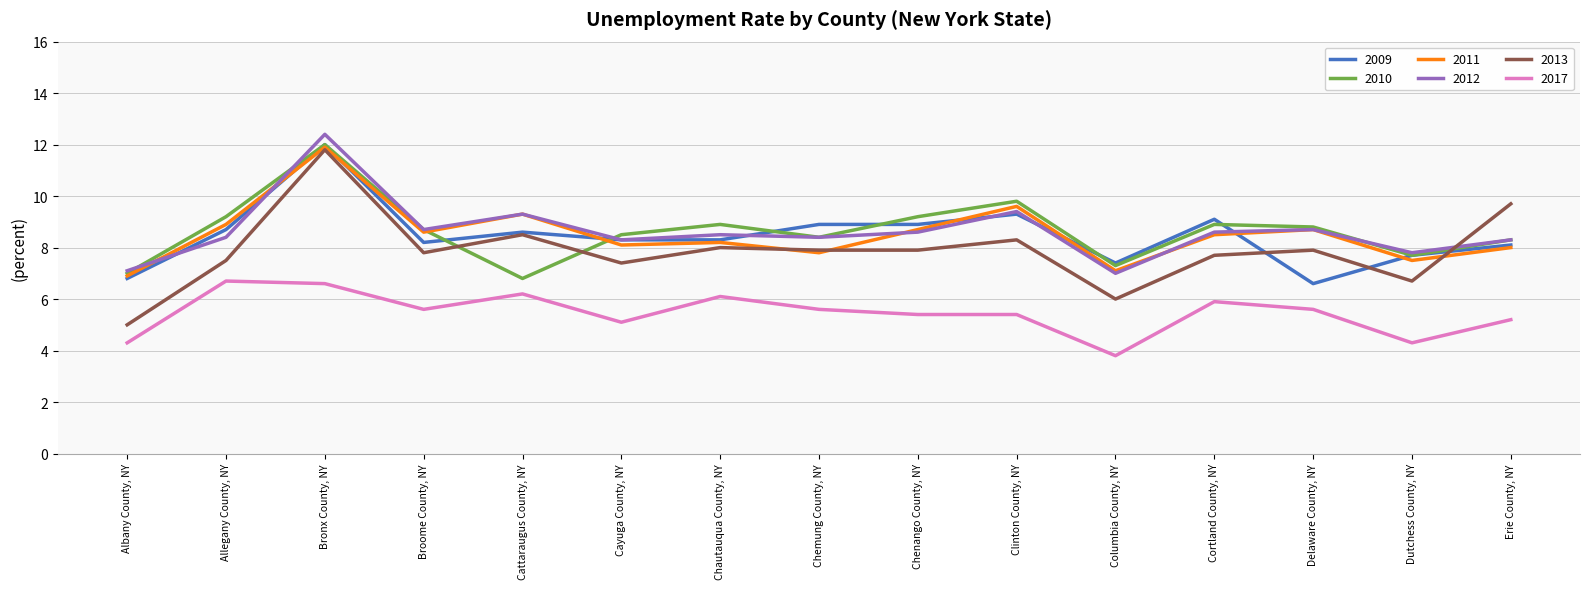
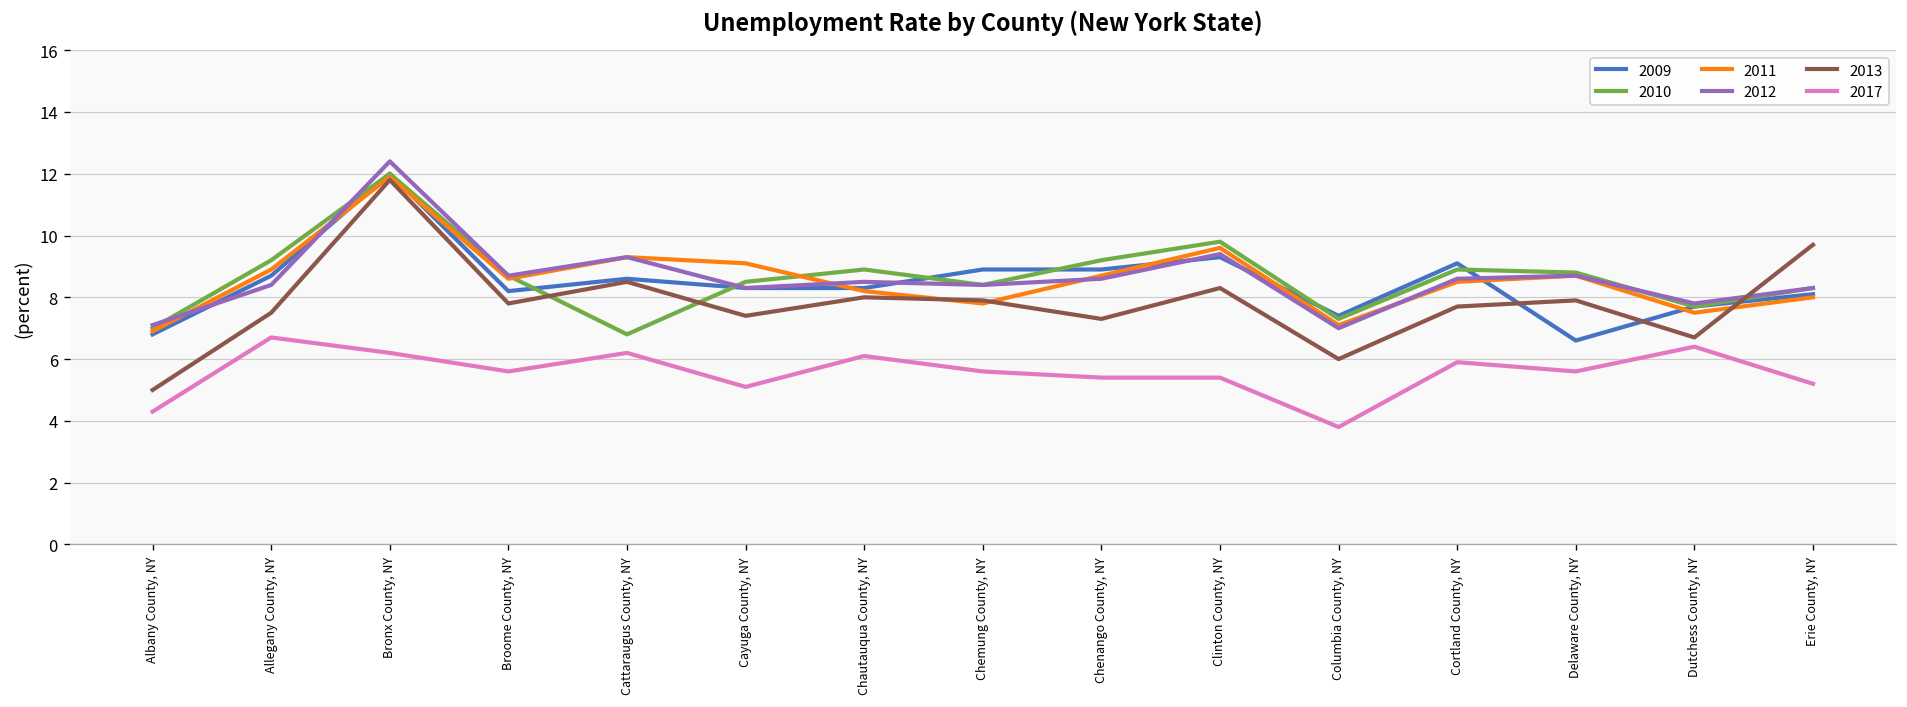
  {
    "2009": {
      "Albany County, NY": 6.8,
      "Allegany County, NY": 8.7,
      "Broome County, NY": 8.2,
      "Cattaraugus County, NY": 8.6,
      "Chemung County, NY": 8.9,
      "Chenango County, NY": 8.9,
      "Clinton County, NY": 9.3,
      "Columbia County, NY": 7.4,
      "Cortland County, NY": 9.1,
      "Delaware County, NY": 6.6,
      "Erie County, NY": 8.1
    },
    "2010": {
      "Allegany County, NY": 9.2,
      "Cattaraugus County, NY": 6.8,
      "Cayuga County, NY": 8.5,
      "Chautauqua County, NY": 8.9,
      "Chenango County, NY": 9.2,
      "Clinton County, NY": 9.8,
      "Columbia County, NY": 7.3,
      "Cortland County, NY": 8.9,
      "Delaware County, NY": 8.8
    },
    "2011": {
      "Albany County, NY": 6.9,
      "Allegany County, NY": 8.9,
      "Bronx County, NY": 11.9,
-     "Cayuga County, NY": 8.1,
+     "Cayuga County, NY": 9.1,
      "Clinton County, NY": 9.6,
      "Cortland County, NY": 8.5,
      "Dutchess County, NY": 7.5,
      "Erie County, NY": 8.0
    },
    "2012": {
      "Allegany County, NY": 8.4,
      "Bronx County, NY": 12.4,
      "Chautauqua County, NY": 8.5,
      "Clinton County, NY": 9.4,
      "Cortland County, NY": 8.6,
      "Dutchess County, NY": 7.8
    },
    "2013": {
      "Albany County, NY": 5.0,
      "Allegany County, NY": 7.5,
      "Bronx County, NY": 11.8,
      "Broome County, NY": 7.8,
      "Cattaraugus County, NY": 8.5,
      "Cayuga County, NY": 7.4,
      "Chautauqua County, NY": 8.0,
-     "Chenango County, NY": 7.9,
+     "Chenango County, NY": 7.3,
      "Clinton County, NY": 8.3,
      "Columbia County, NY": 6.0,
      "Cortland County, NY": 7.7,
      "Delaware County, NY": 7.9,
      "Dutchess County, NY": 6.7,
      "Erie County, NY": 9.7
    },
    "2017": {
      "Albany County, NY": 4.3,
      "Allegany County, NY": 6.7,
-     "Bronx County, NY": 6.6,
+     "Bronx County, NY": 6.2,
      "Broome County, NY": 5.6,
      "Cattaraugus County, NY": 6.2,
      "Cayuga County, NY": 5.1,
      "Chautauqua County, NY": 6.1,
      "Chemung County, NY": 5.6,
      "Chenango County, NY": 5.4,
      "Clinton County, NY": 5.4,
      "Columbia County, NY": 3.8,
      "Cortland County, NY": 5.9,
      "Delaware County, NY": 5.6,
-     "Dutchess County, NY": 4.3,
+     "Dutchess County, NY": 6.4,
      "Erie County, NY": 5.2
    }
  }
